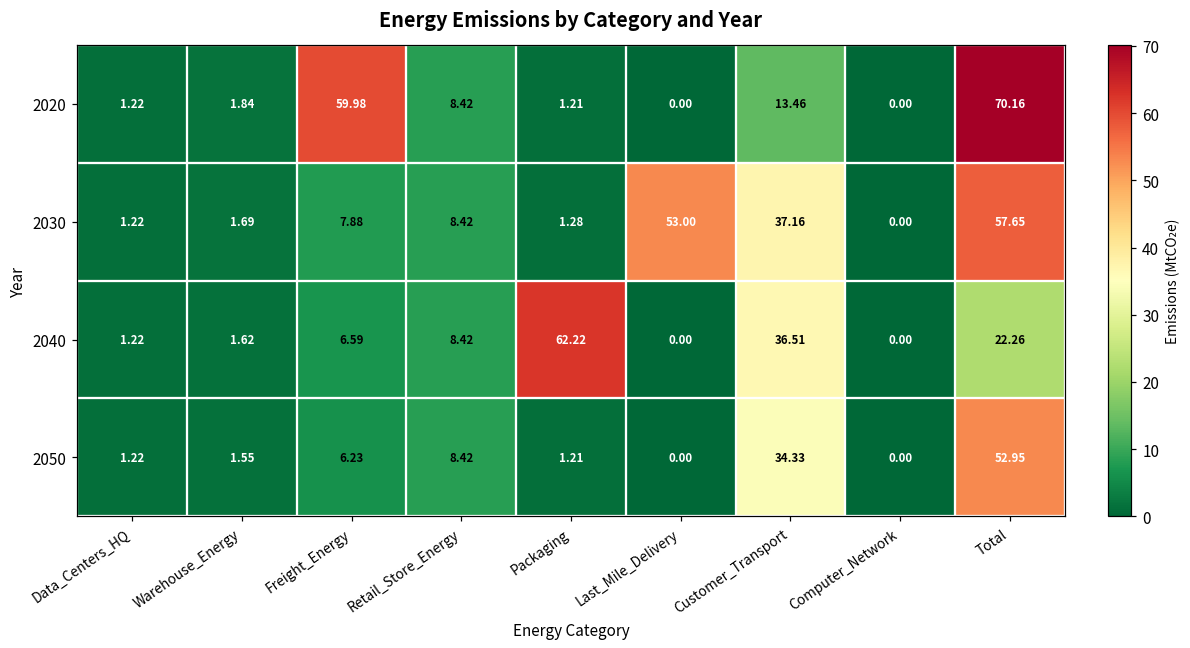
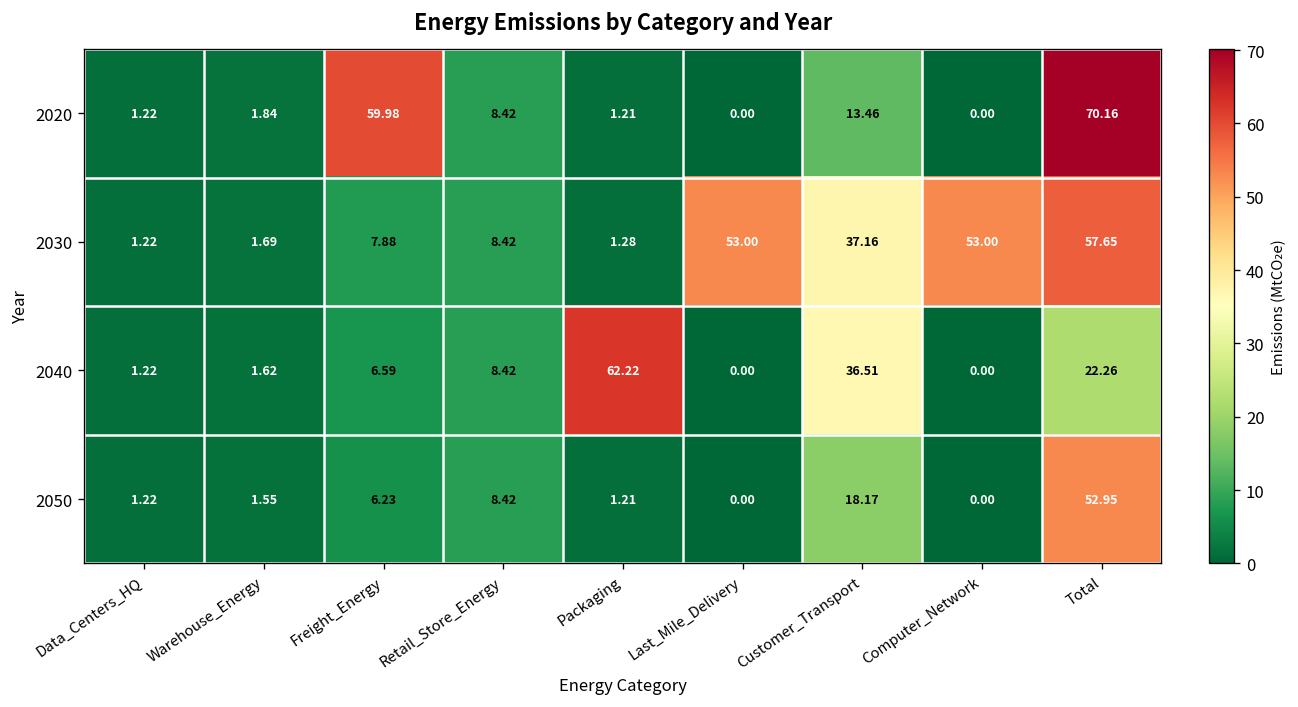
  {
    "2020": {
      "Data_Centers_HQ": 1.22,
      "Warehouse_Energy": 1.84,
      "Freight_Energy": 59.98,
      "Retail_Store_Energy": 8.42,
      "Packaging": 1.21,
      "Last_Mile_Delivery": 0.00,
      "Customer_Transport": 13.46,
      "Computer_Network": 0.00,
      "Total": 70.16
    },
    "2030": {
      "Data_Centers_HQ": 1.22,
      "Warehouse_Energy": 1.69,
      "Freight_Energy": 7.88,
      "Retail_Store_Energy": 8.42,
      "Packaging": 1.28,
      "Last_Mile_Delivery": 53.00,
      "Customer_Transport": 37.16,
-     "Computer_Network": 0.00,
+     "Computer_Network": 53.00,
      "Total": 57.65
    },
    "2040": {
      "Data_Centers_HQ": 1.22,
      "Warehouse_Energy": 1.62,
      "Freight_Energy": 6.59,
      "Retail_Store_Energy": 8.42,
      "Packaging": 62.22,
      "Last_Mile_Delivery": 0.00,
      "Customer_Transport": 36.51,
      "Computer_Network": 0.00,
      "Total": 22.26
    },
    "2050": {
      "Data_Centers_HQ": 1.22,
      "Warehouse_Energy": 1.55,
      "Freight_Energy": 6.23,
      "Retail_Store_Energy": 8.42,
      "Packaging": 1.21,
      "Last_Mile_Delivery": 0.00,
-     "Customer_Transport": 34.33,
+     "Customer_Transport": 18.17,
      "Computer_Network": 0.00,
      "Total": 52.95
    }
  }
